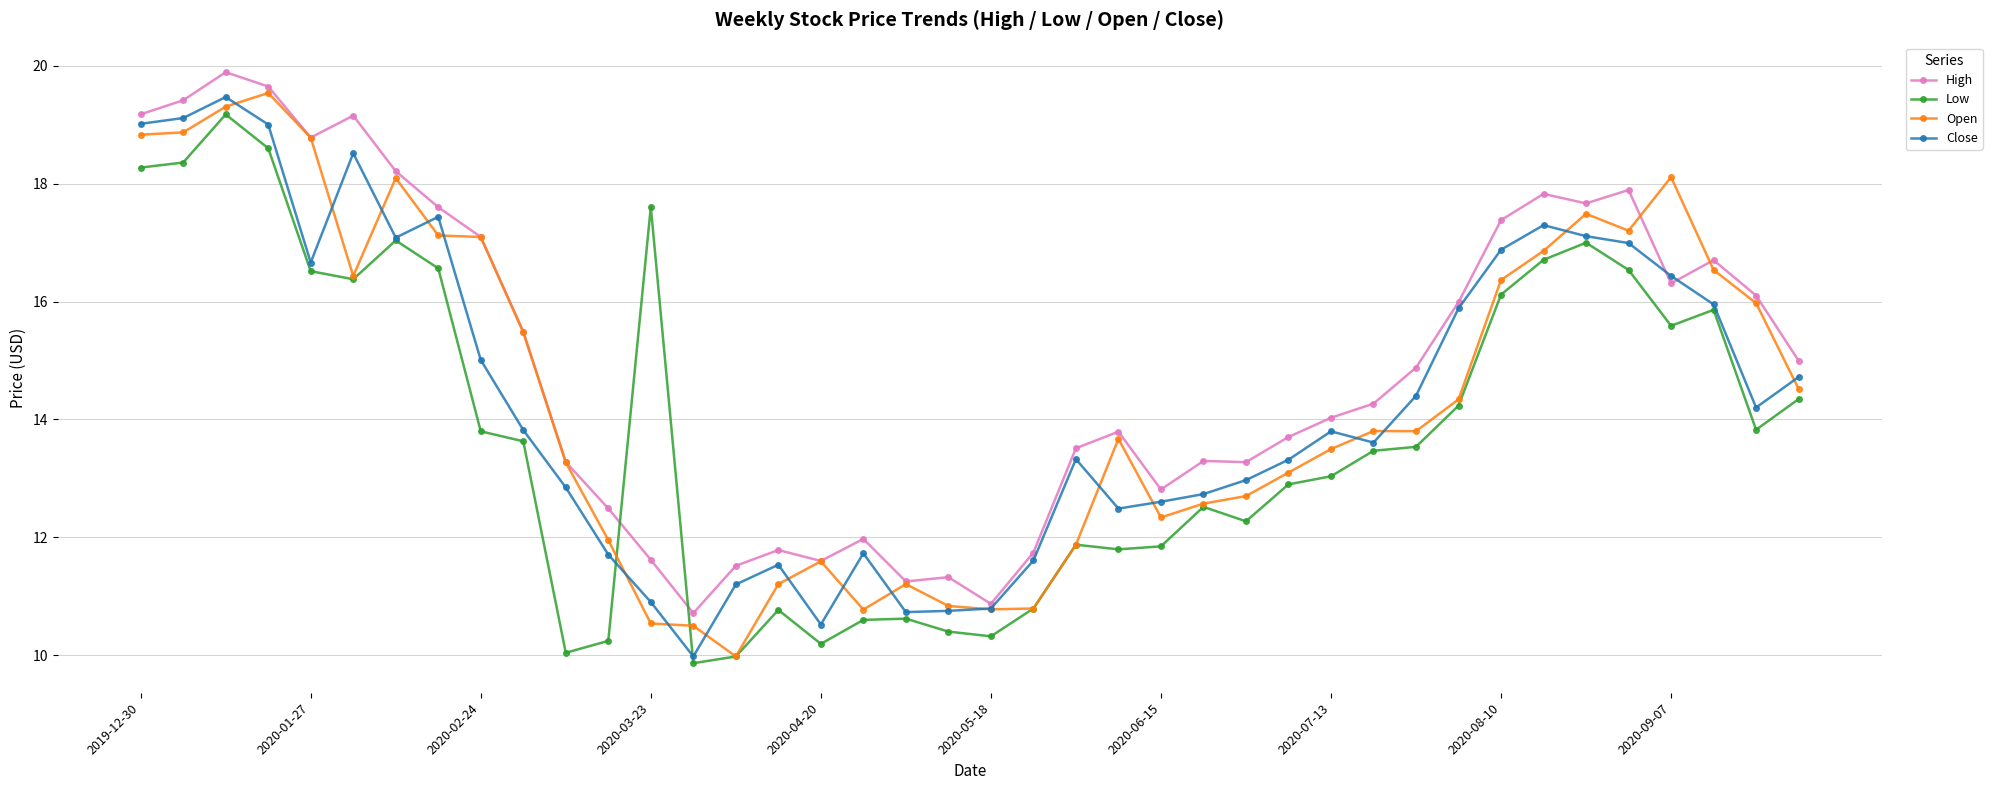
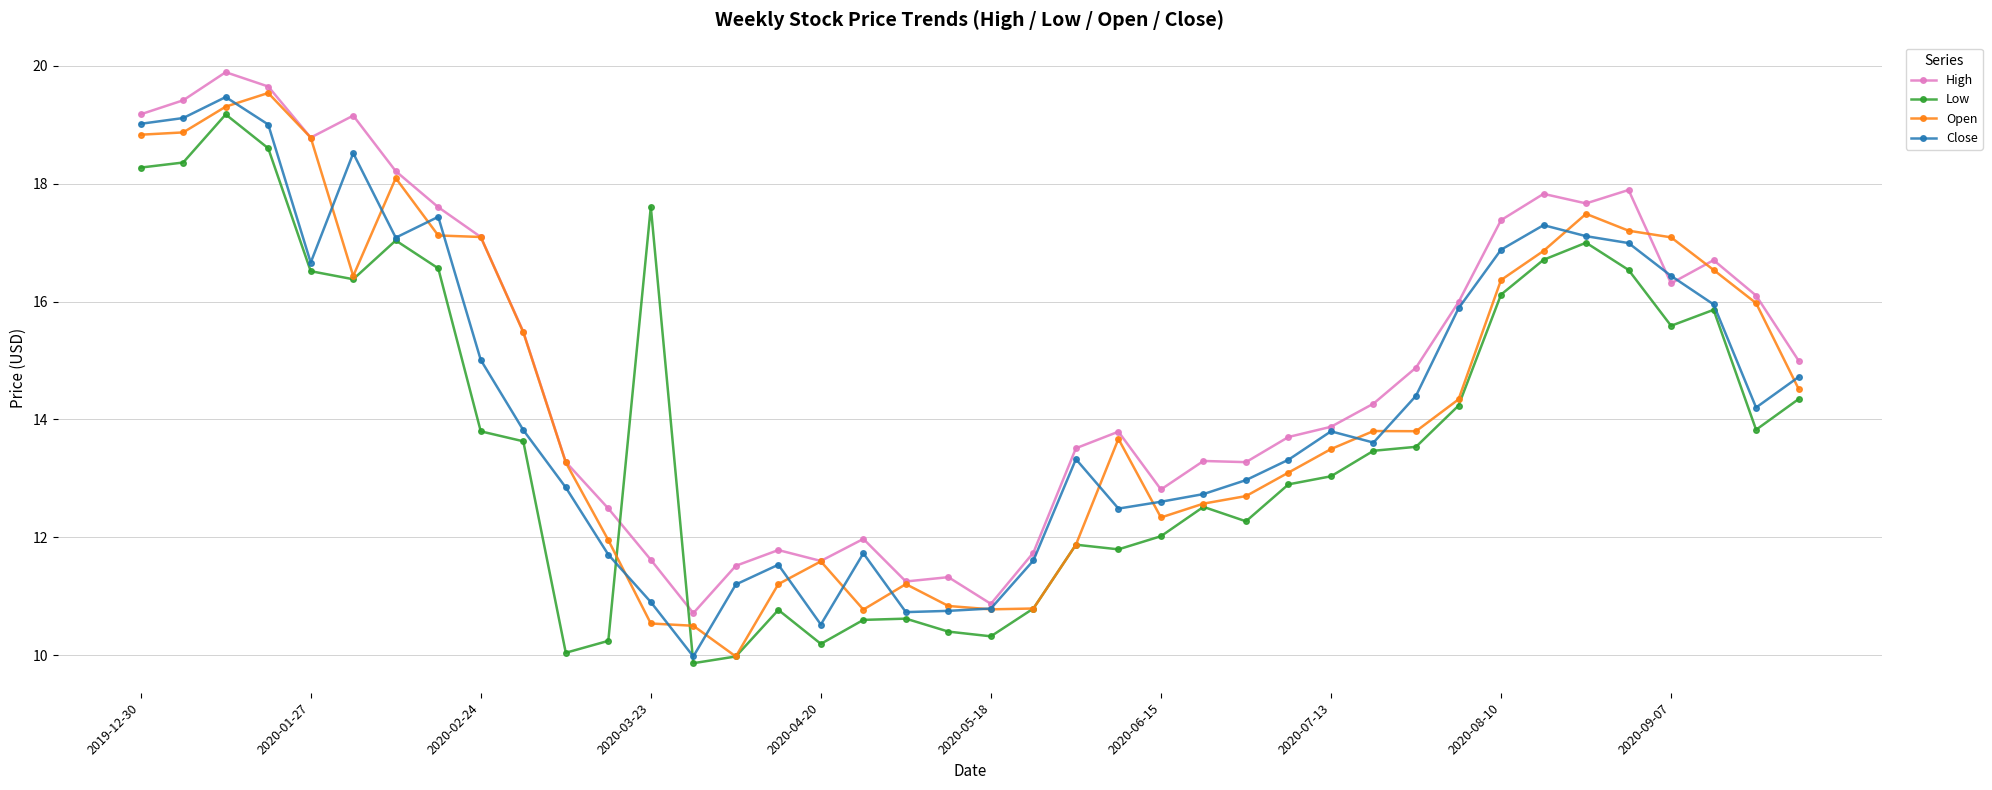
  {
    "High": {
      "2019-12-30": 19.2,
      "2020-03-23": 11.6,
      "2020-05-18": 10.9,
      "2020-06-15": 12.8,
-     "2020-07-13": 14.0,
+     "2020-07-13": 13.9,
      "2020-08-10": 17.4,
      "2020-09-07": 16.3
    },
    "Low": {
      "2019-12-30": 18.3,
      "2020-01-27": 16.5,
      "2020-02-24": 13.8,
      "2020-03-23": 17.6,
      "2020-04-20": 10.2,
      "2020-05-18": 10.3,
-     "2020-06-15": 11.8,
+     "2020-06-15": 12.0,
      "2020-07-13": 13.0,
      "2020-08-10": 16.1,
      "2020-09-07": 15.6
    },
    "Open": {
      "2019-12-30": 18.8,
      "2020-03-23": 10.5,
      "2020-06-15": 12.3,
      "2020-07-13": 13.5,
      "2020-08-10": 16.4,
-     "2020-09-07": 18.1
+     "2020-09-07": 17.1
    },
    "Close": {
      "2019-12-30": 19.0,
      "2020-01-27": 16.7,
      "2020-02-24": 15.0,
      "2020-03-23": 10.9,
      "2020-04-20": 10.5,
      "2020-06-15": 12.6,
      "2020-07-13": 13.8,
      "2020-08-10": 16.9,
      "2020-09-07": 16.4
    }
  }
